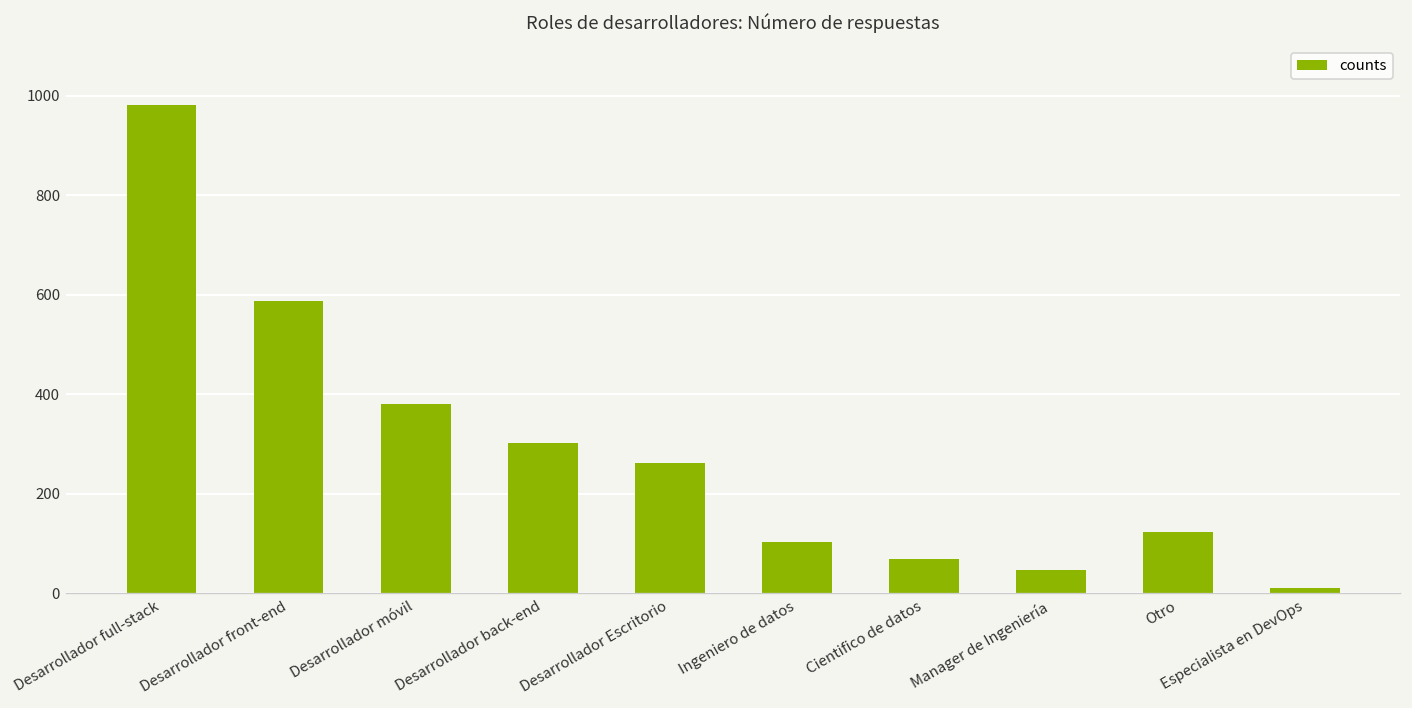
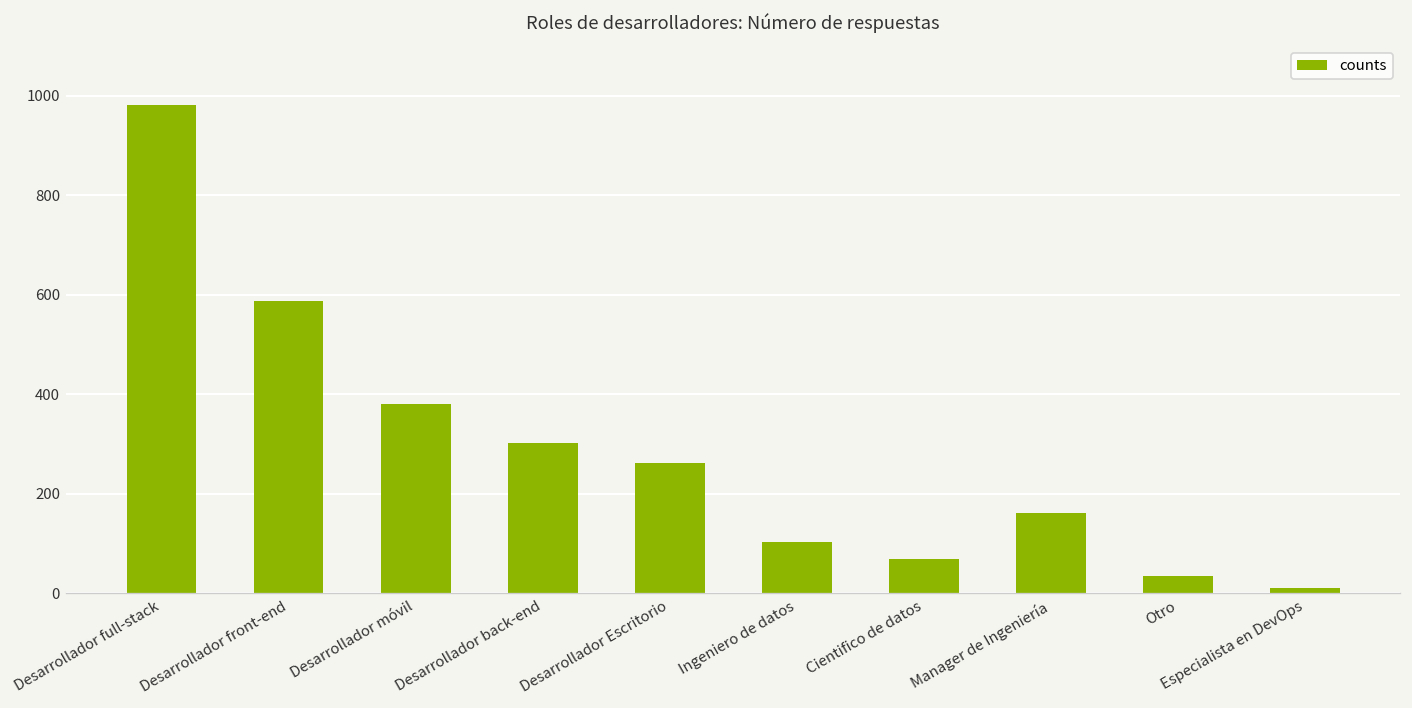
  {
    "Desarrollador full-stack": 980,
    "Desarrollador front-end": 590,
    "Desarrollador móvil": 380,
    "Desarrollador back-end": 300,
    "Desarrollador Escritorio": 260,
    "Ingeniero de datos": 100,
    "Cientifico de datos": 70,
-   "Manager de Ingeniería": 50,
-   "Otro": 120,
+   "Manager de Ingeniería": 160,
+   "Otro": 40,
    "Especialista en DevOps": 10
  }
